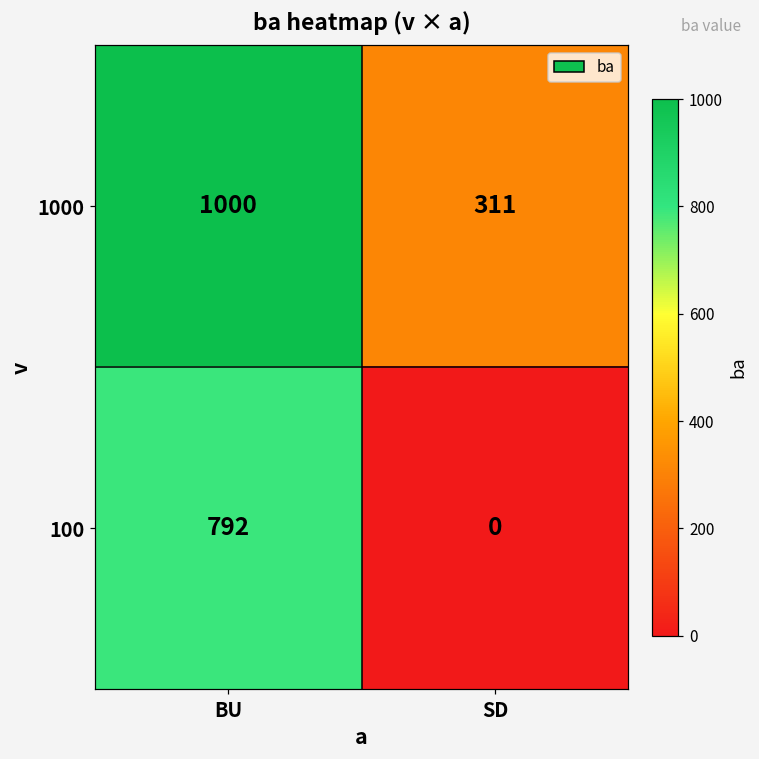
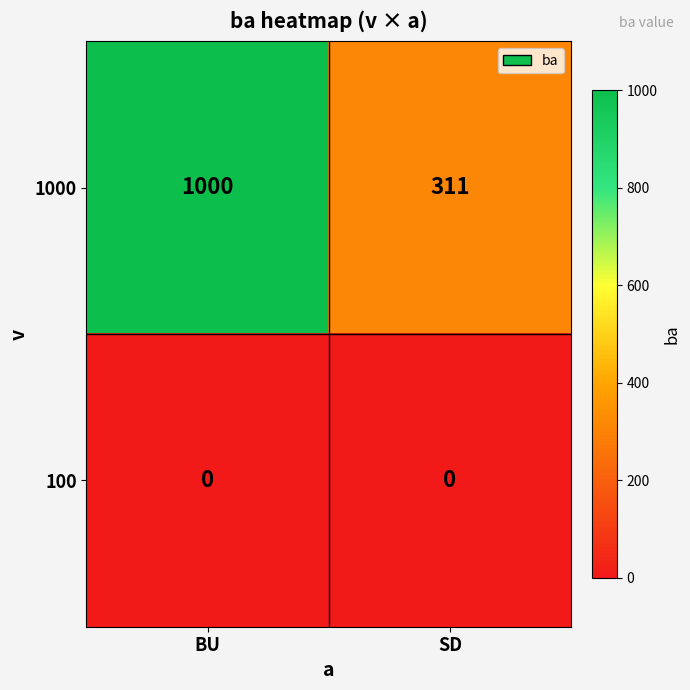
  {
    "1000": {
      "BU": 1000,
      "SD": 311
    },
    "100": {
-     "BU": 792,
+     "BU": 0,
      "SD": 0
    }
  }
